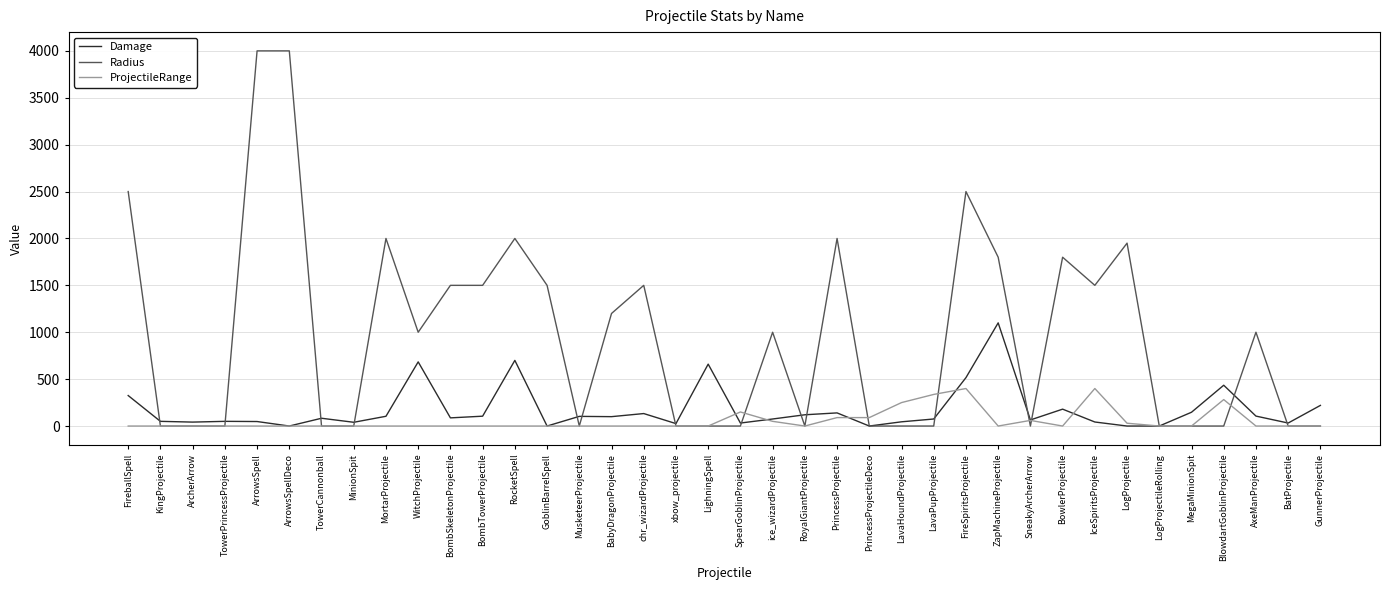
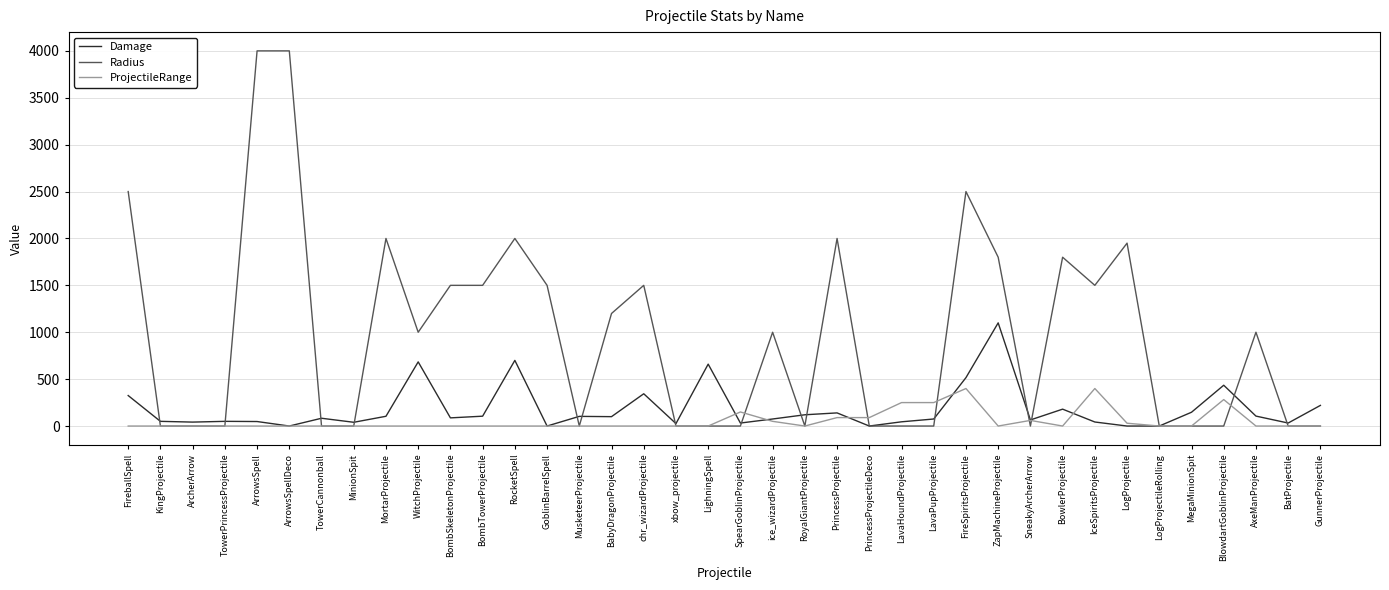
  {
    "Damage": {
      "FireballSpell": 300,
      "KingProjectile": 100,
      "ArcherArrow": 0,
      "TowerPrincessProjectile": 100,
      "ArrowsSpell": 0,
      "TowerCannonball": 100,
      "MinionSpit": 0,
      "MortarProjectile": 100,
      "WitchProjectile": 700,
      "BombSkeletonProjectile": 100,
      "BombTowerProjectile": 100,
      "RocketSpell": 700,
      "MusketeerProjectile": 100,
      "BabyDragonProjectile": 100,
-     "chr_wizardProjectile": 100,
+     "chr_wizardProjectile": 300,
      "LighningSpell": 700,
      "SpearGoblinProjectile": 0,
      "RoyalGiantProjectile": 100,
      "PrincessProjectile": 100,
      "LavaHoundProjectile": 0,
      "LavaPupProjectile": 100,
      "FireSpiritsProjectile": 500,
      "ZapMachineProjectile": 1100,
      "BowlerProjectile": 200,
      "IceSpiritsProjectile": 0,
      "LogProjectile": 0,
      "MegaMinionSpit": 100,
      "BlowdartGoblinProjectile": 400,
      "AxeManProjectile": 100,
      "BatProjectile": 0,
      "GunnerProjectile": 200
    },
    "Radius": {
      "FireballSpell": 2500,
      "ArrowsSpell": 4000,
      "ArrowsSpellDeco": 4000,
      "MortarProjectile": 2000,
      "WitchProjectile": 1000,
      "BombSkeletonProjectile": 1500,
      "BombTowerProjectile": 1500,
      "RocketSpell": 2000,
      "GoblinBarrelSpell": 1500,
      "BabyDragonProjectile": 1200,
      "chr_wizardProjectile": 1500,
      "SpearGoblinProjectile": 0,
      "ice_wizardProjectile": 1000,
      "PrincessProjectile": 2000,
      "LavaHoundProjectile": 0,
      "LavaPupProjectile": 0,
      "FireSpiritsProjectile": 2500,
      "ZapMachineProjectile": 1800,
      "SneakyArcherArrow": 0,
      "BowlerProjectile": 1800,
      "IceSpiritsProjectile": 1500,
      "LogProjectile": 2000,
      "BlowdartGoblinProjectile": 0,
      "AxeManProjectile": 1000
    },
    "ProjectileRange": {
      "FireballSpell": 0,
      "ArrowsSpell": 0,
      "MortarProjectile": 0,
      "WitchProjectile": 0,
      "BombSkeletonProjectile": 0,
      "BombTowerProjectile": 0,
      "RocketSpell": 0,
      "BabyDragonProjectile": 0,
      "chr_wizardProjectile": 0,
      "SpearGoblinProjectile": 200,
      "PrincessProjectile": 100,
      "PrincessProjectileDeco": 100,
      "LavaHoundProjectile": 300,
-     "LavaPupProjectile": 340,
+     "LavaPupProjectile": 250,
      "FireSpiritsProjectile": 400,
      "ZapMachineProjectile": 0,
      "BowlerProjectile": 0,
      "IceSpiritsProjectile": 400,
      "LogProjectile": 0,
      "BlowdartGoblinProjectile": 300,
      "AxeManProjectile": 0
    }
  }
